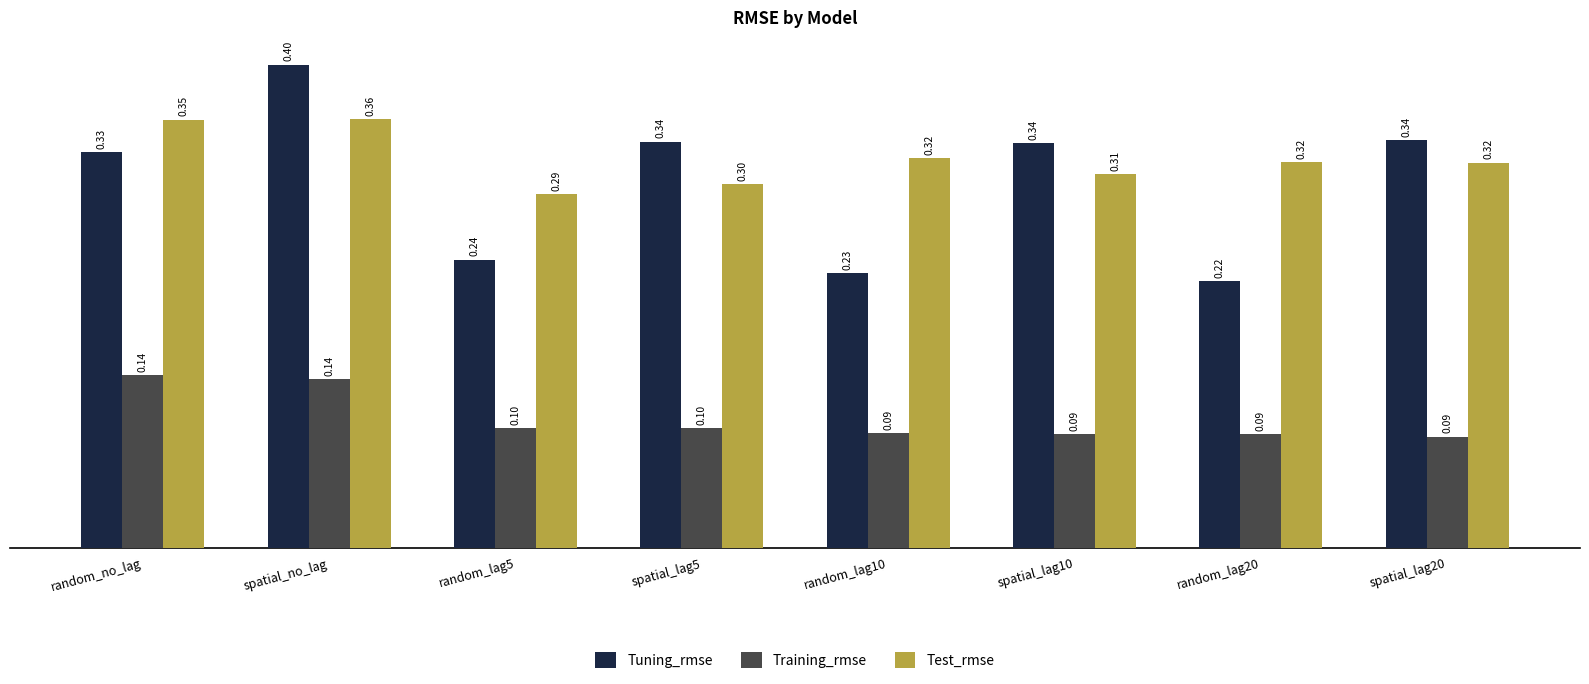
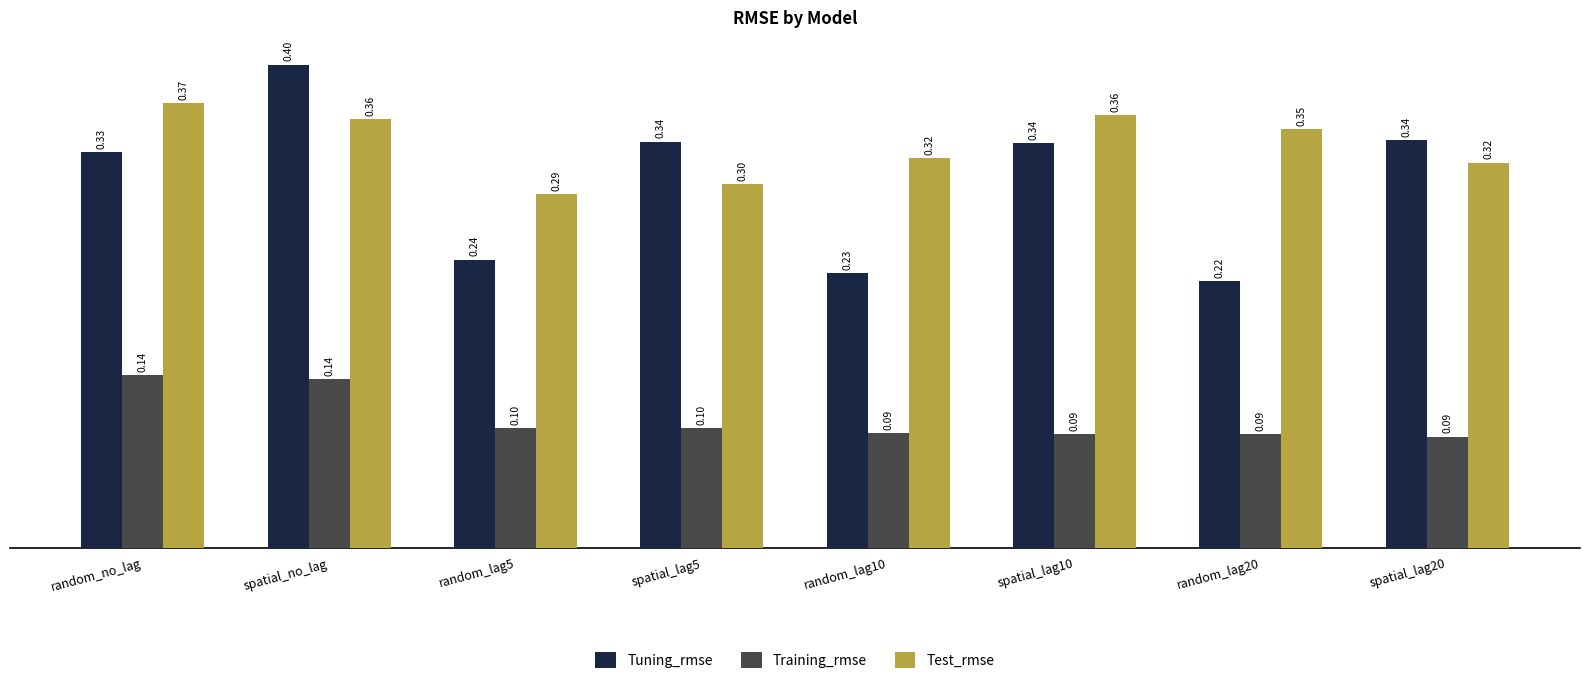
  {
    "Test_rmse": {
-     "random_no_lag": 0.35,
+     "random_no_lag": 0.37,
      "spatial_no_lag": 0.36,
      "random_lag5": 0.29,
      "spatial_lag5": 0.30,
      "random_lag10": 0.32,
-     "spatial_lag10": 0.31,
-     "random_lag20": 0.32,
+     "spatial_lag10": 0.36,
+     "random_lag20": 0.35,
      "spatial_lag20": 0.32
    }
  }
